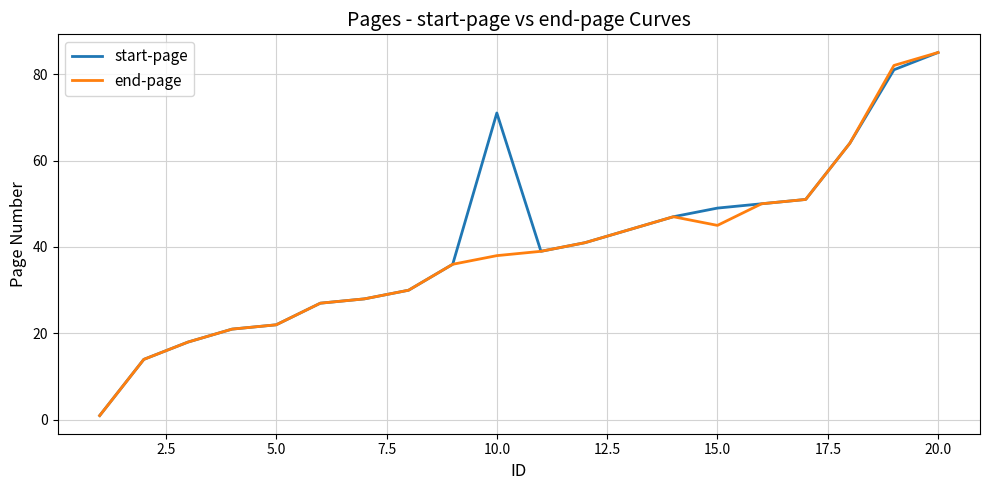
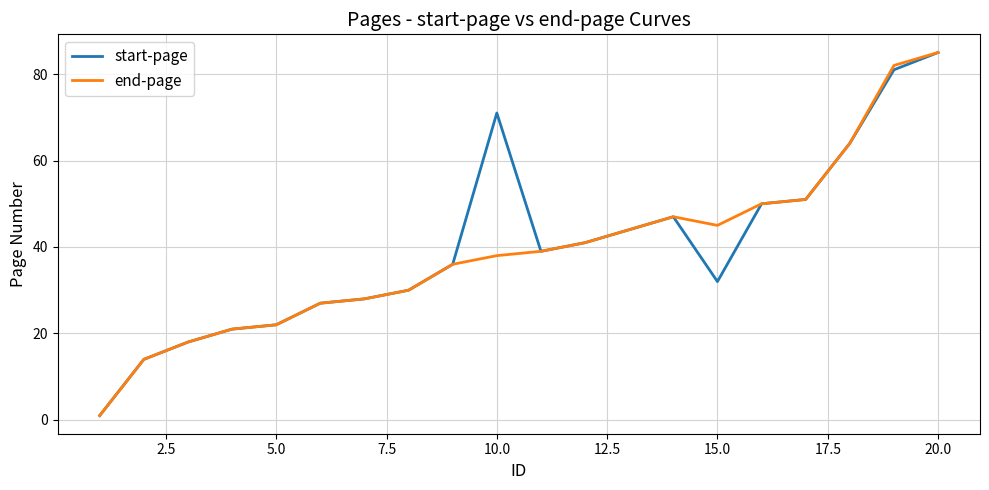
  {
    "start-page": {
      "10.0": 71,
-     "15.0": 49
+     "15.0": 32
    },
    "end-page": {
      "10.0": 38,
      "15.0": 45
    }
  }
